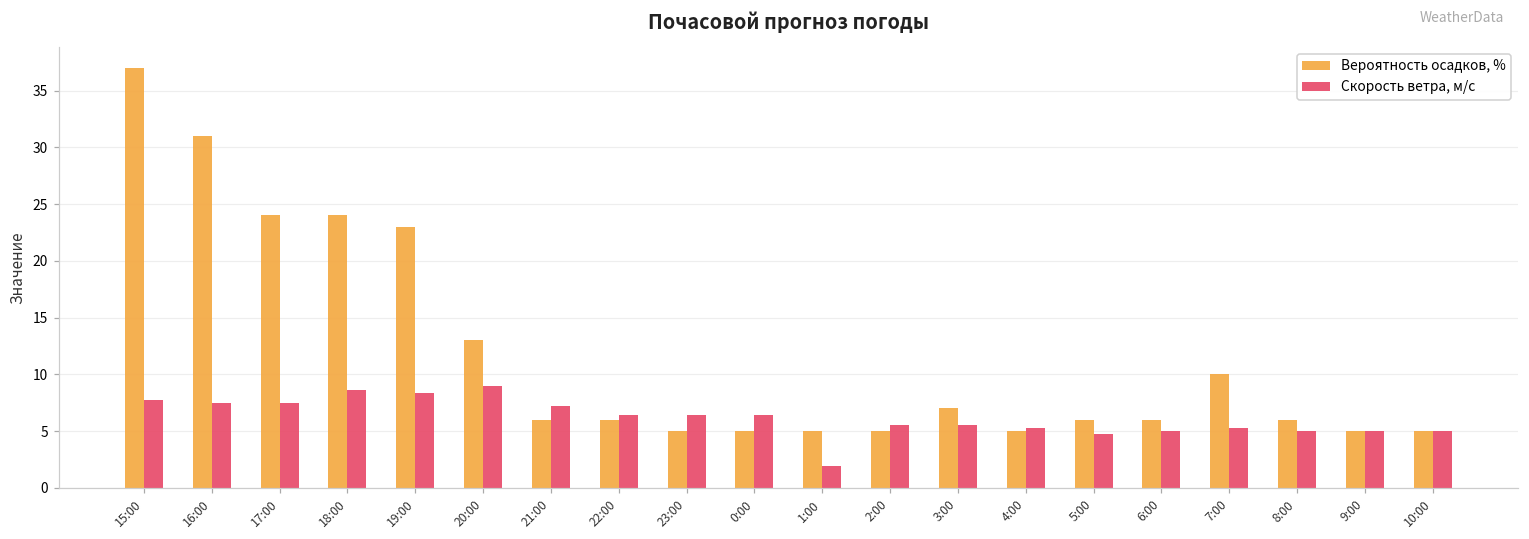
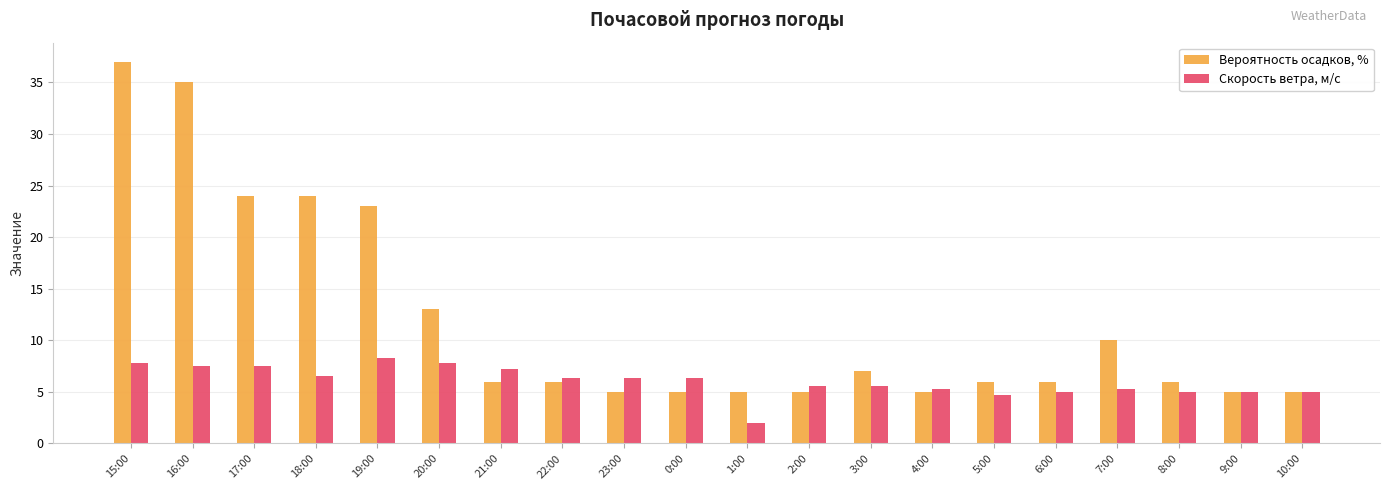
  {
    "Вероятность осадков, %": {
      "15:00": 37,
-     "16:00": 31,
+     "16:00": 35,
      "17:00": 24,
      "18:00": 24,
      "19:00": 23,
      "20:00": 13,
      "21:00": 6,
      "22:00": 6,
      "23:00": 5,
      "0:00": 5,
      "1:00": 5,
      "2:00": 5,
      "3:00": 7,
      "4:00": 5,
      "5:00": 6,
      "6:00": 6,
      "7:00": 10,
      "8:00": 6,
      "9:00": 5,
      "10:00": 5
    },
    "Скорость ветра, м/c": {
      "15:00": 7.8,
      "16:00": 7.5,
      "17:00": 7.5,
-     "18:00": 8.6,
+     "18:00": 6.5,
      "19:00": 8.3,
-     "20:00": 9.0,
+     "20:00": 7.8,
      "21:00": 7.2,
      "22:00": 6.4,
      "23:00": 6.4,
      "0:00": 6.4,
      "1:00": 1.9,
      "2:00": 5.6,
      "3:00": 5.6,
      "4:00": 5.3,
      "5:00": 4.7,
      "6:00": 5.0,
      "7:00": 5.3,
      "8:00": 5.0,
      "9:00": 5.0,
      "10:00": 5.0
    }
  }
